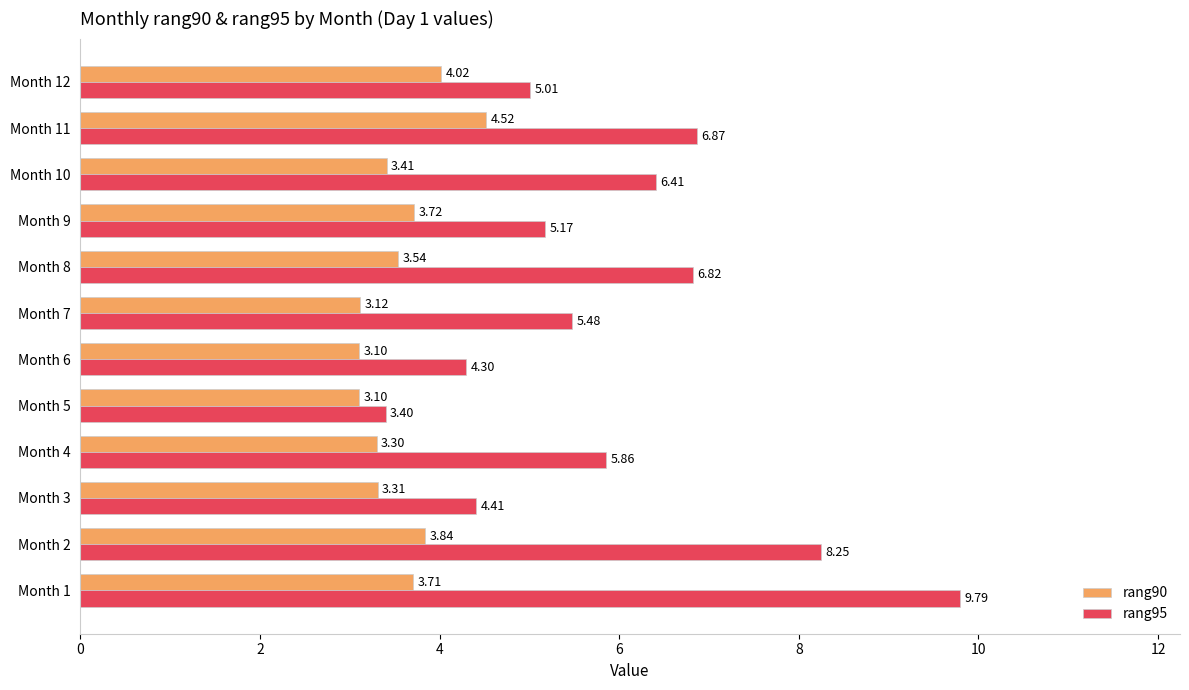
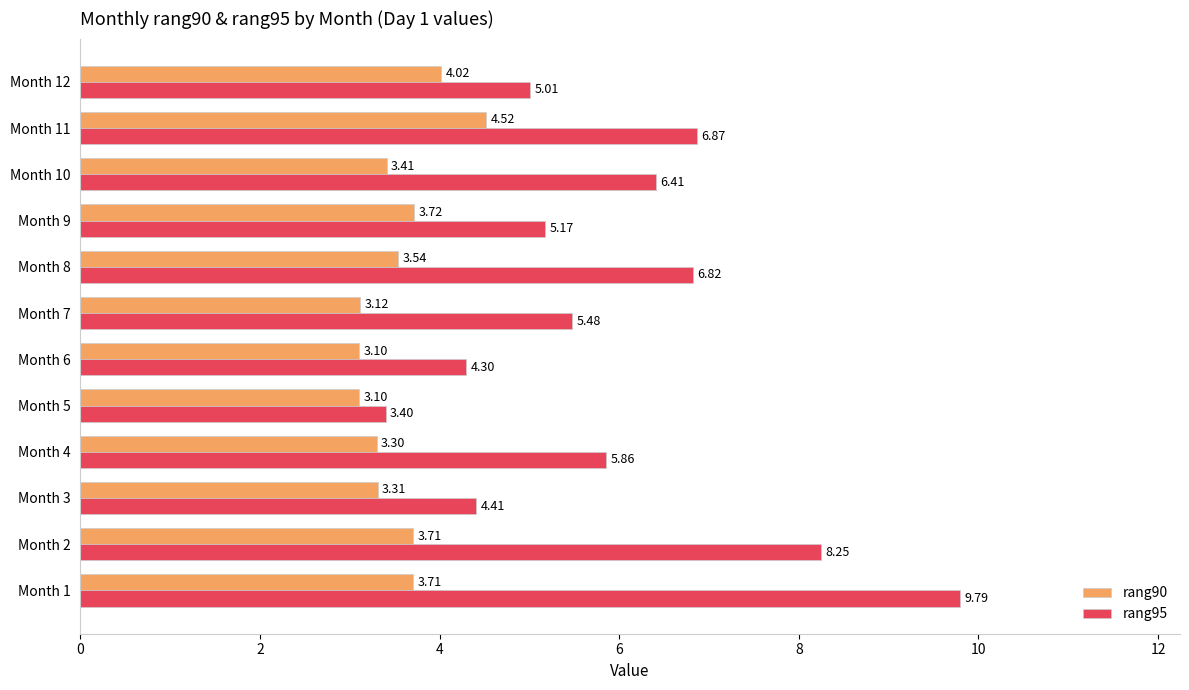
  {
    "rang90": {
      "Month 12": 4.02,
      "Month 11": 4.52,
      "Month 10": 3.41,
      "Month 9": 3.72,
      "Month 8": 3.54,
      "Month 7": 3.12,
      "Month 6": 3.10,
      "Month 5": 3.10,
      "Month 4": 3.30,
      "Month 3": 3.31,
-     "Month 2": 3.84,
+     "Month 2": 3.71,
      "Month 1": 3.71
    },
    "rang95": {
      "Month 12": 5.01,
      "Month 11": 6.87,
      "Month 10": 6.41,
      "Month 9": 5.17,
      "Month 8": 6.82,
      "Month 7": 5.48,
      "Month 6": 4.30,
      "Month 5": 3.40,
      "Month 4": 5.86,
      "Month 3": 4.41,
      "Month 2": 8.25,
      "Month 1": 9.79
    }
  }
